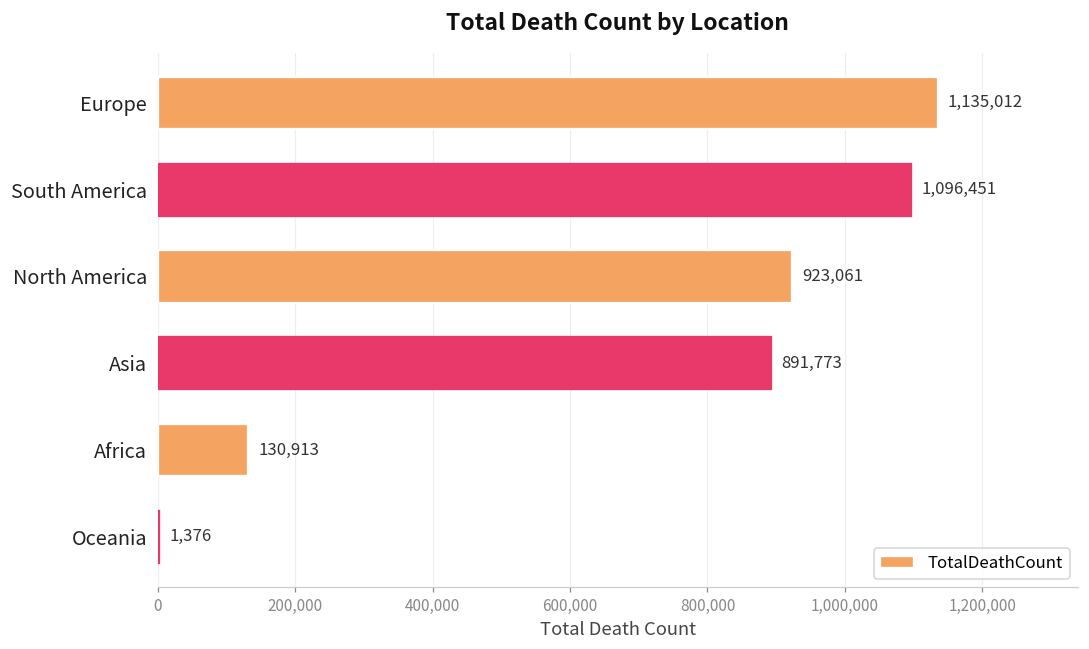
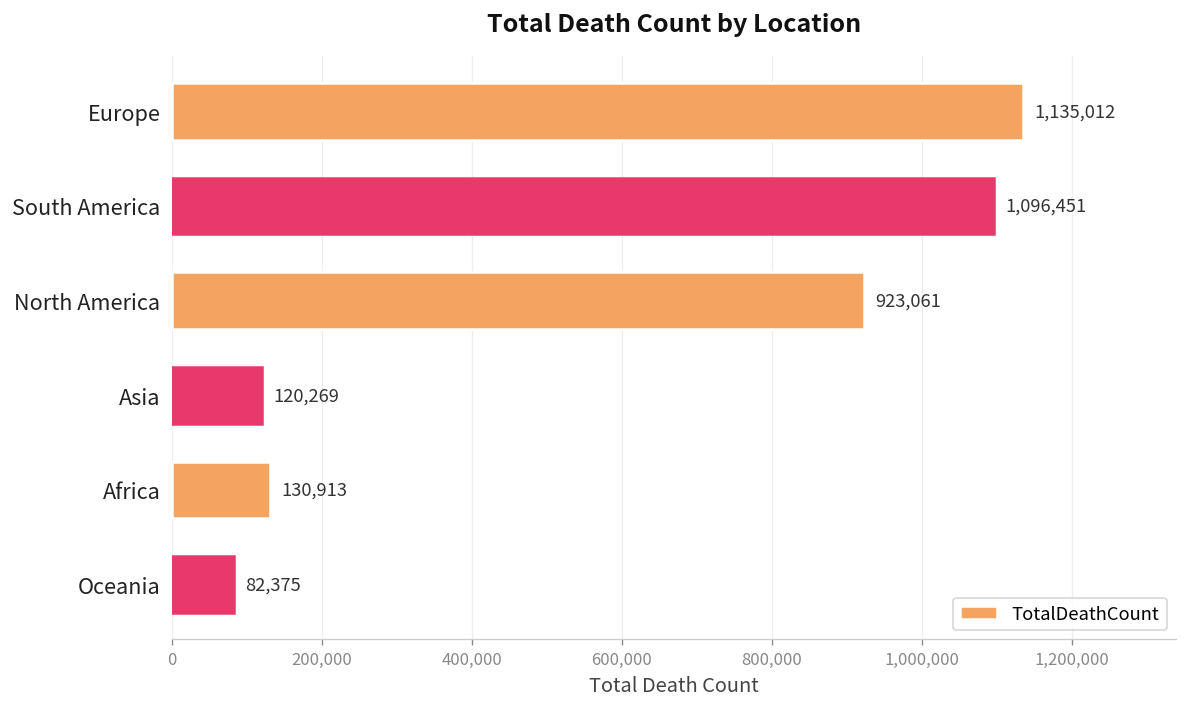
  {
    "Europe": "1,135,012",
    "South America": "1,096,451",
    "North America": "923,061",
-   "Asia": "891,773",
+   "Asia": "120,269",
    "Africa": "130,913",
-   "Oceania": "1,376"
+   "Oceania": "82,375"
  }
